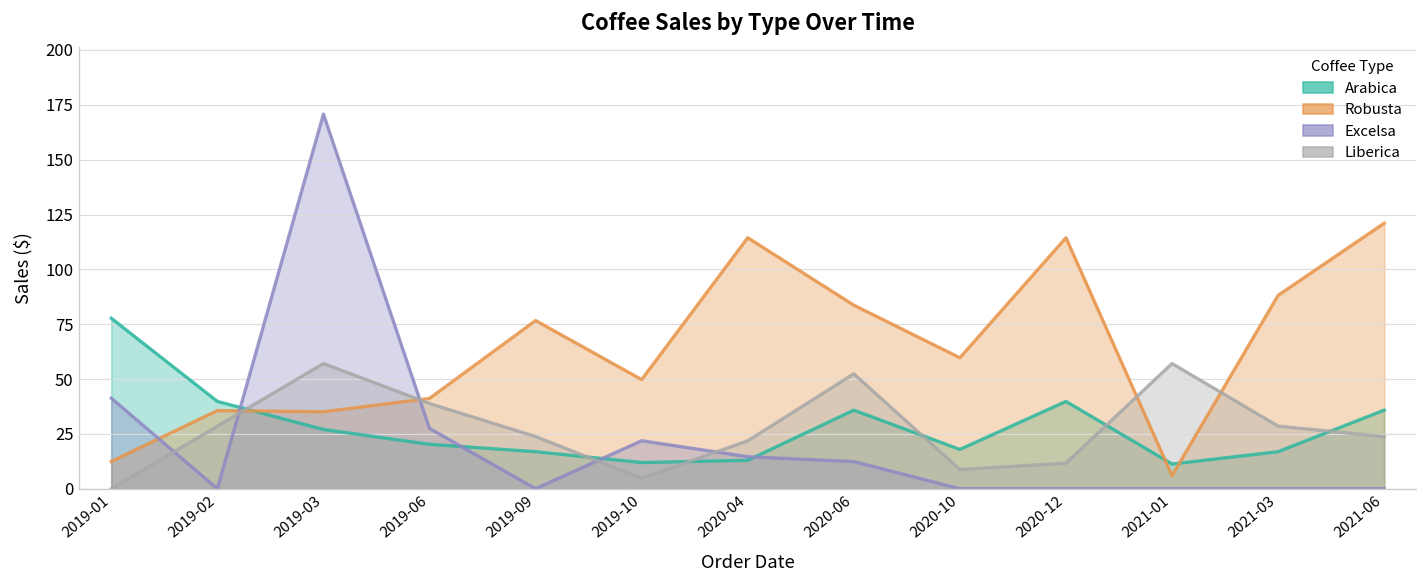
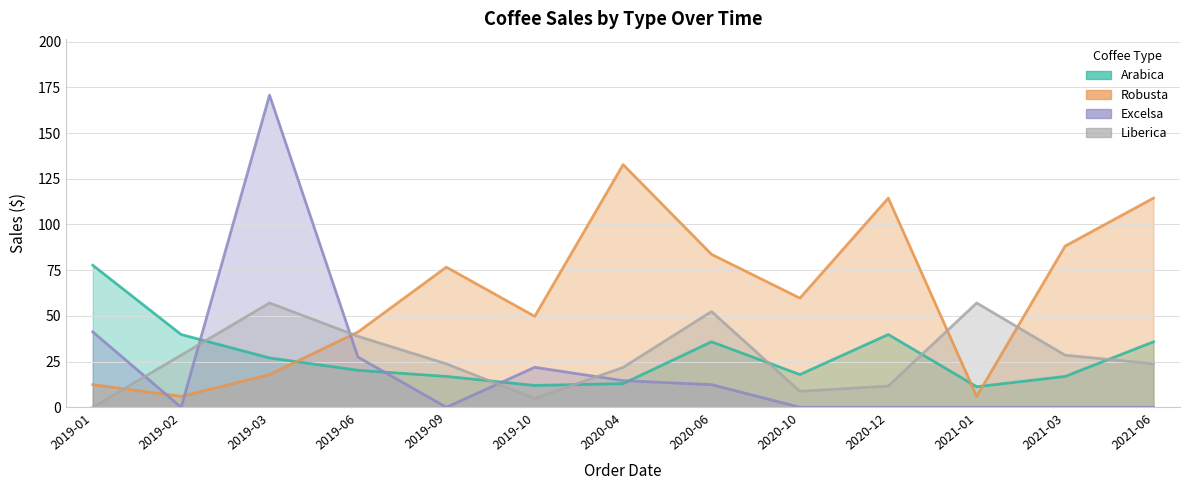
  {
    "Robusta": {
      "2019-01": 12,
-     "2019-02": 36,
-     "2019-03": 35,
+     "2019-02": 6,
+     "2019-03": 18,
      "2019-06": 41,
      "2019-09": 77,
      "2019-10": 50,
-     "2020-04": 114,
+     "2020-04": 133,
      "2020-06": 84,
      "2020-10": 60,
      "2020-12": 114,
      "2021-01": 6,
      "2021-03": 88,
-     "2021-06": 121
+     "2021-06": 114
    }
  }
